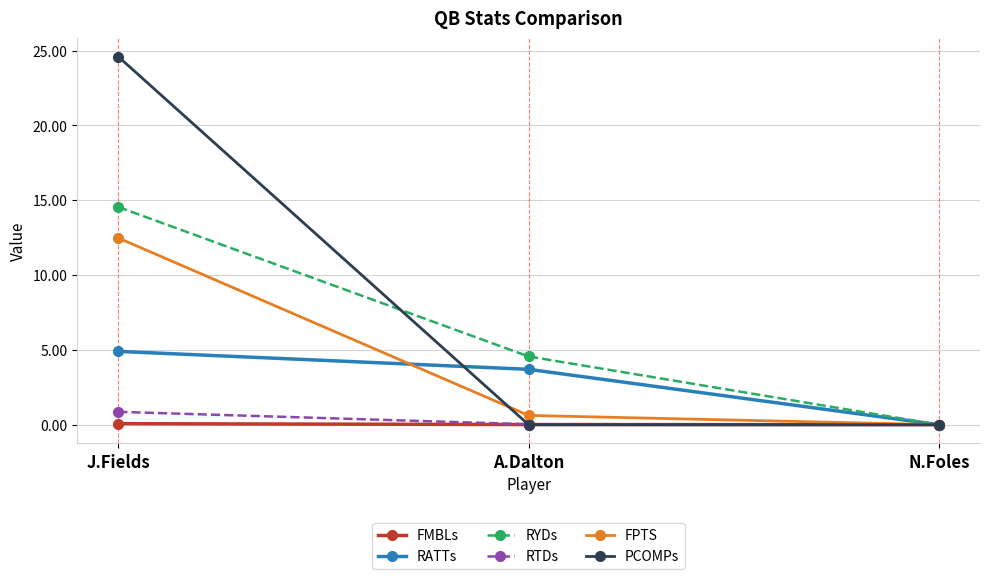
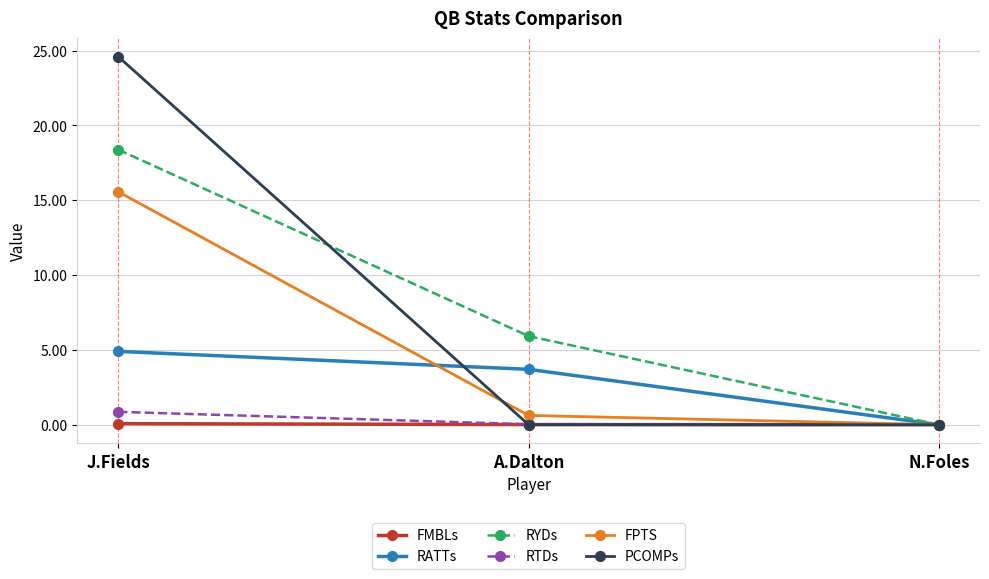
  {
    "FMBLs": {
      "J.Fields": 0.1
    },
    "RATTs": {
      "J.Fields": 4.9,
      "A.Dalton": 3.7
    },
    "RYDs": {
-     "J.Fields": 14.6,
-     "A.Dalton": 4.6
+     "J.Fields": 18.4,
+     "A.Dalton": 5.9
    },
    "RTDs": {
      "J.Fields": 0.9
    },
    "FPTS": {
-     "J.Fields": 12.5,
+     "J.Fields": 15.6,
      "A.Dalton": 0.6
    },
    "PCOMPs": {
      "J.Fields": 24.6
    }
  }
